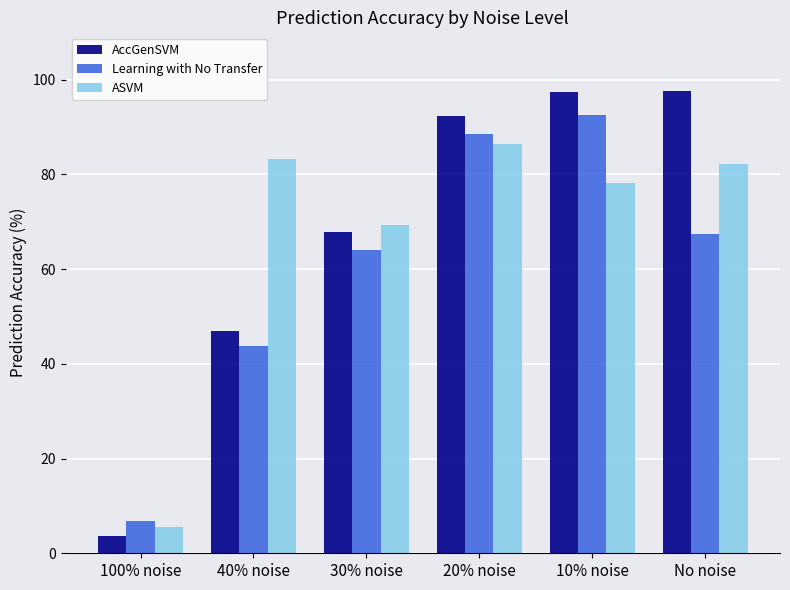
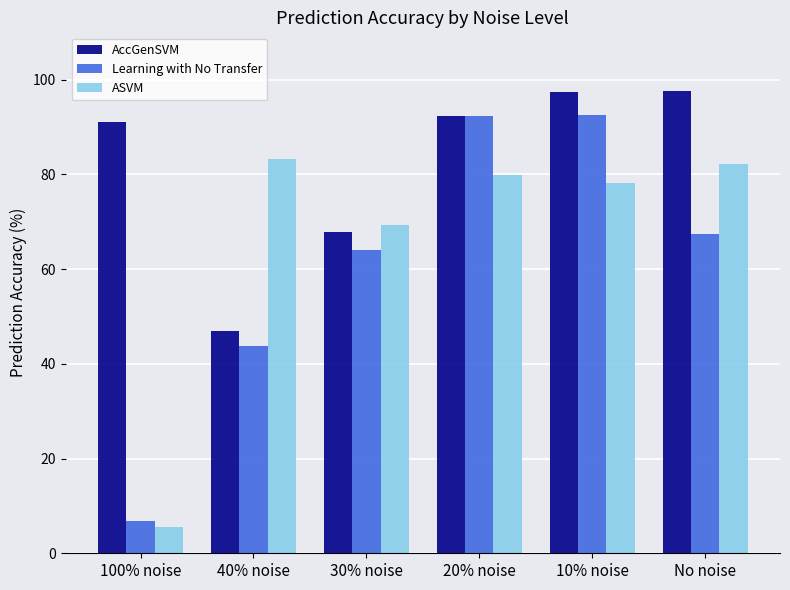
  {
    "AccGenSVM": {
-     "100% noise": 4,
+     "100% noise": 91,
      "40% noise": 47,
      "30% noise": 68,
      "20% noise": 92,
      "10% noise": 97,
      "No noise": 98
    },
    "Learning with No Transfer": {
      "100% noise": 7,
      "40% noise": 44,
      "30% noise": 64,
-     "20% noise": 88,
+     "20% noise": 92,
      "10% noise": 93,
      "No noise": 67
    },
    "ASVM": {
      "100% noise": 6,
      "40% noise": 83,
      "30% noise": 69,
-     "20% noise": 86,
+     "20% noise": 80,
      "10% noise": 78,
      "No noise": 82
    }
  }
